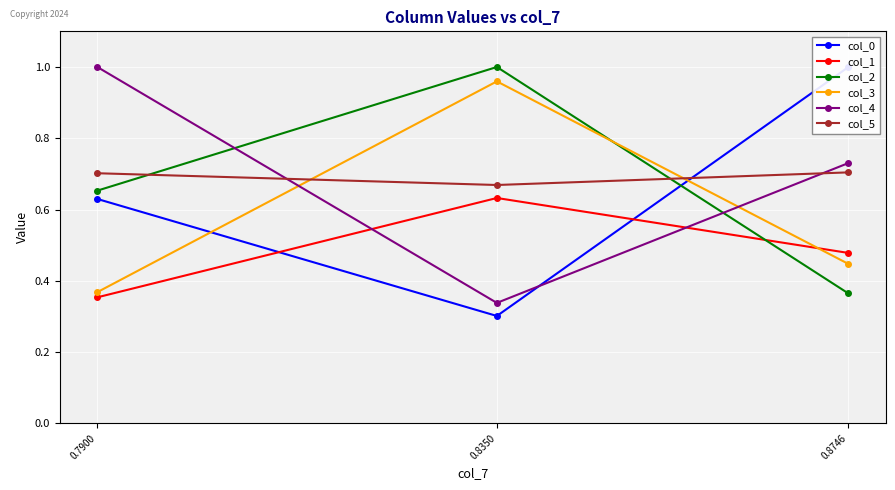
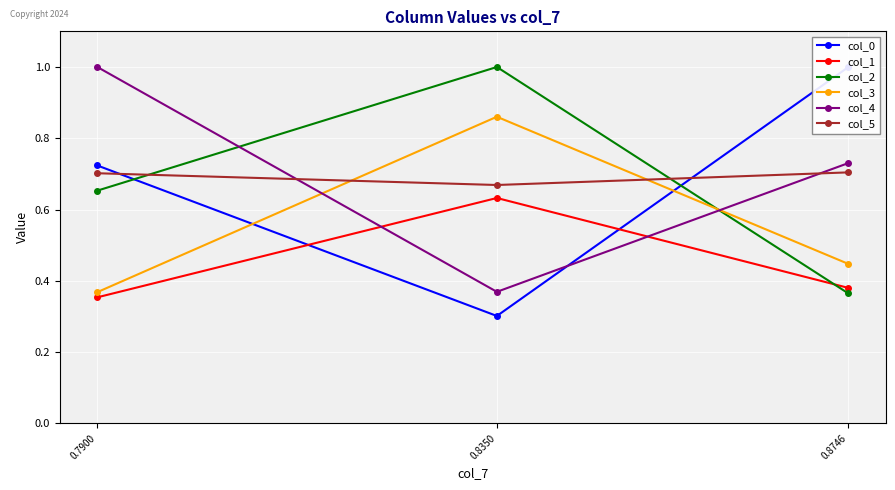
  {
    "col_0": {
-     "0.7900": 0.63,
+     "0.7900": 0.72,
      "0.8350": 0.30
    },
    "col_1": {
      "0.7900": 0.35,
      "0.8350": 0.63,
-     "0.8746": 0.48
+     "0.8746": 0.38
    },
    "col_2": {
      "0.7900": 0.65,
      "0.8350": 1.00,
      "0.8746": 0.36
    },
    "col_3": {
      "0.7900": 0.37,
-     "0.8350": 0.96,
+     "0.8350": 0.86,
      "0.8746": 0.45
    },
    "col_4": {
      "0.7900": 1.00,
-     "0.8350": 0.34,
+     "0.8350": 0.37,
      "0.8746": 0.73
    },
    "col_5": {
      "0.7900": 0.70,
      "0.8350": 0.67,
      "0.8746": 0.70
    }
  }
